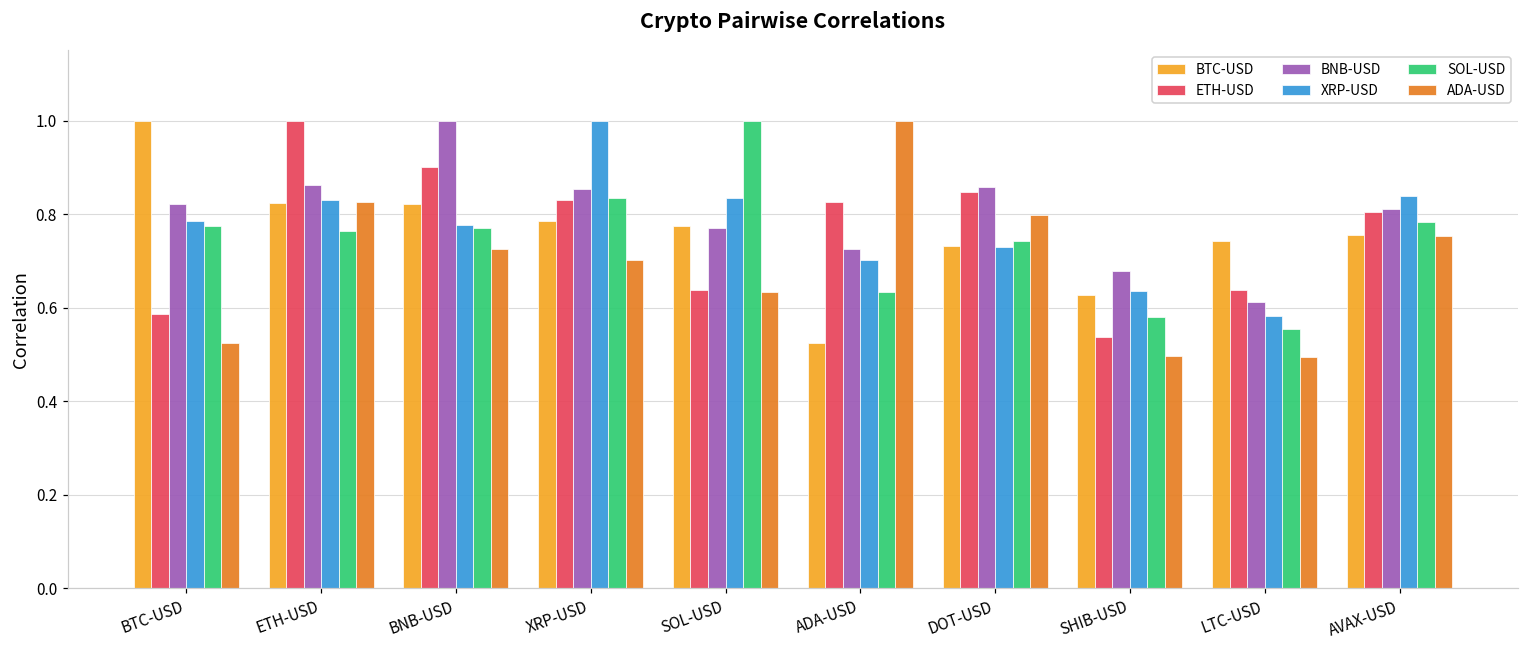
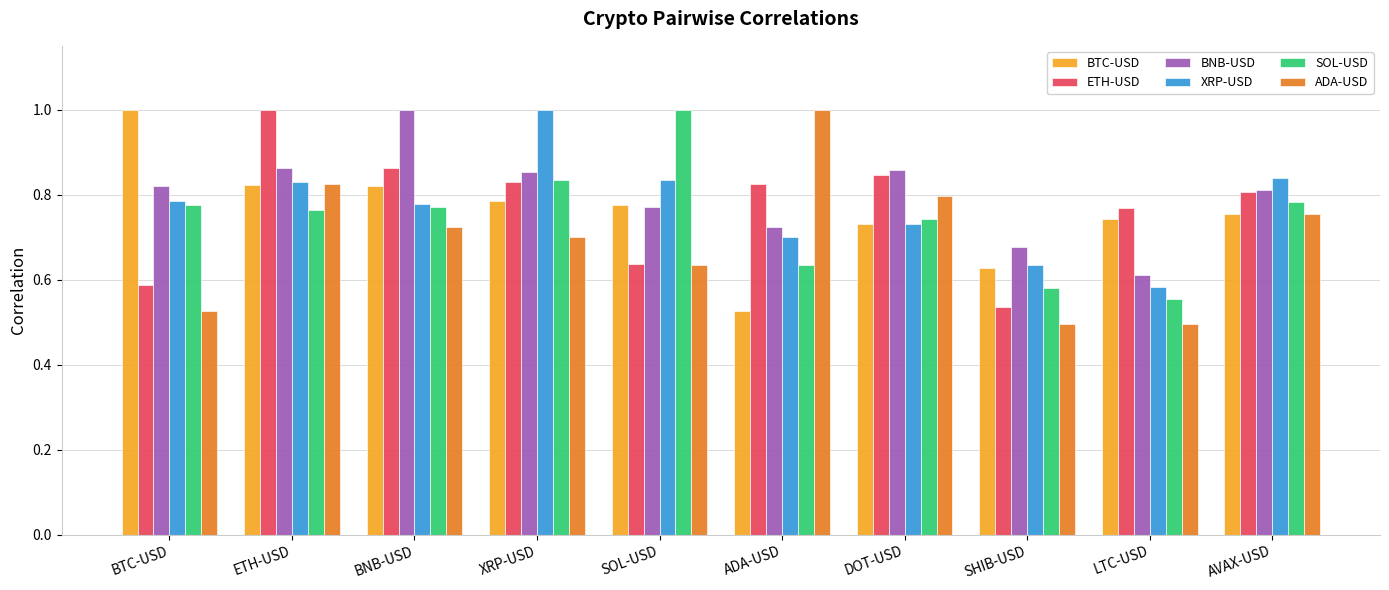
  {
    "ETH-USD": {
      "BTC-USD": 0.59,
      "ETH-USD": 1.00,
-     "BNB-USD": 0.90,
+     "BNB-USD": 0.86,
      "XRP-USD": 0.83,
      "SOL-USD": 0.64,
      "ADA-USD": 0.82,
      "DOT-USD": 0.85,
      "SHIB-USD": 0.54,
-     "LTC-USD": 0.64,
+     "LTC-USD": 0.77,
      "AVAX-USD": 0.81
    },
    "BNB-USD": {
      "BTC-USD": 0.82,
      "ETH-USD": 0.86,
      "BNB-USD": 1.00,
      "XRP-USD": 0.85,
      "SOL-USD": 0.77,
      "ADA-USD": 0.72,
      "DOT-USD": 0.86,
      "SHIB-USD": 0.68,
      "LTC-USD": 0.61,
      "AVAX-USD": 0.81
    },
    "XRP-USD": {
      "BTC-USD": 0.79,
      "ETH-USD": 0.83,
      "BNB-USD": 0.78,
      "XRP-USD": 1.00,
      "SOL-USD": 0.83,
      "ADA-USD": 0.70,
      "DOT-USD": 0.73,
      "SHIB-USD": 0.64,
      "LTC-USD": 0.58,
      "AVAX-USD": 0.84
    },
    "SOL-USD": {
      "BTC-USD": 0.77,
      "ETH-USD": 0.76,
      "BNB-USD": 0.77,
      "XRP-USD": 0.83,
      "SOL-USD": 1.00,
      "ADA-USD": 0.63,
      "DOT-USD": 0.74,
      "SHIB-USD": 0.58,
      "LTC-USD": 0.55,
      "AVAX-USD": 0.78
    }
  }
